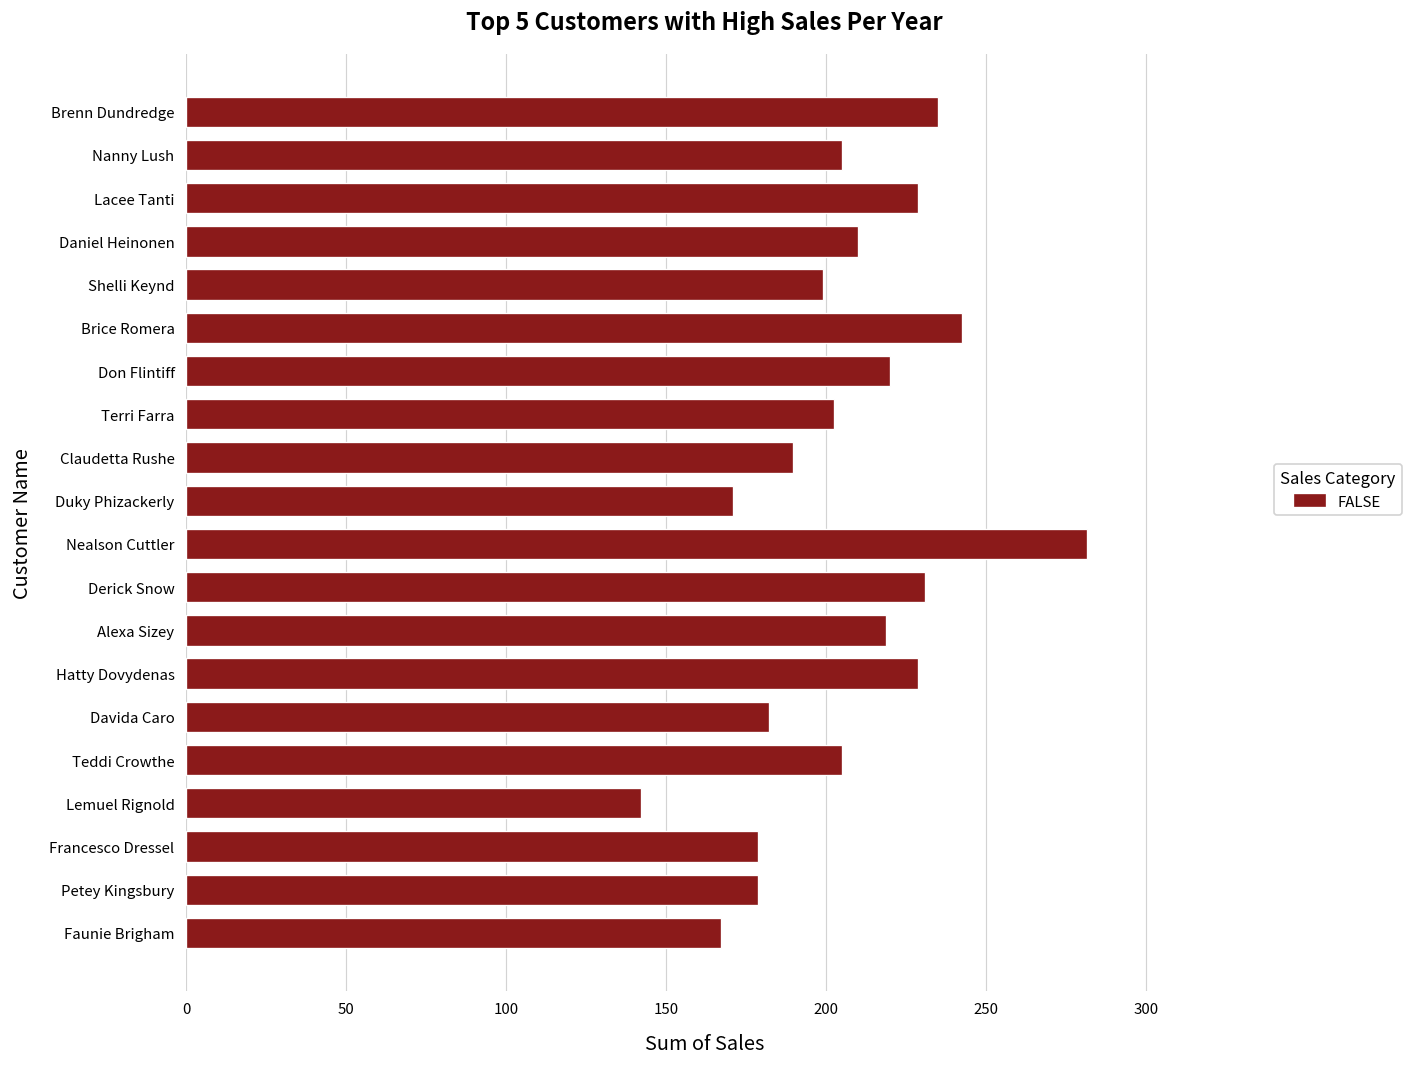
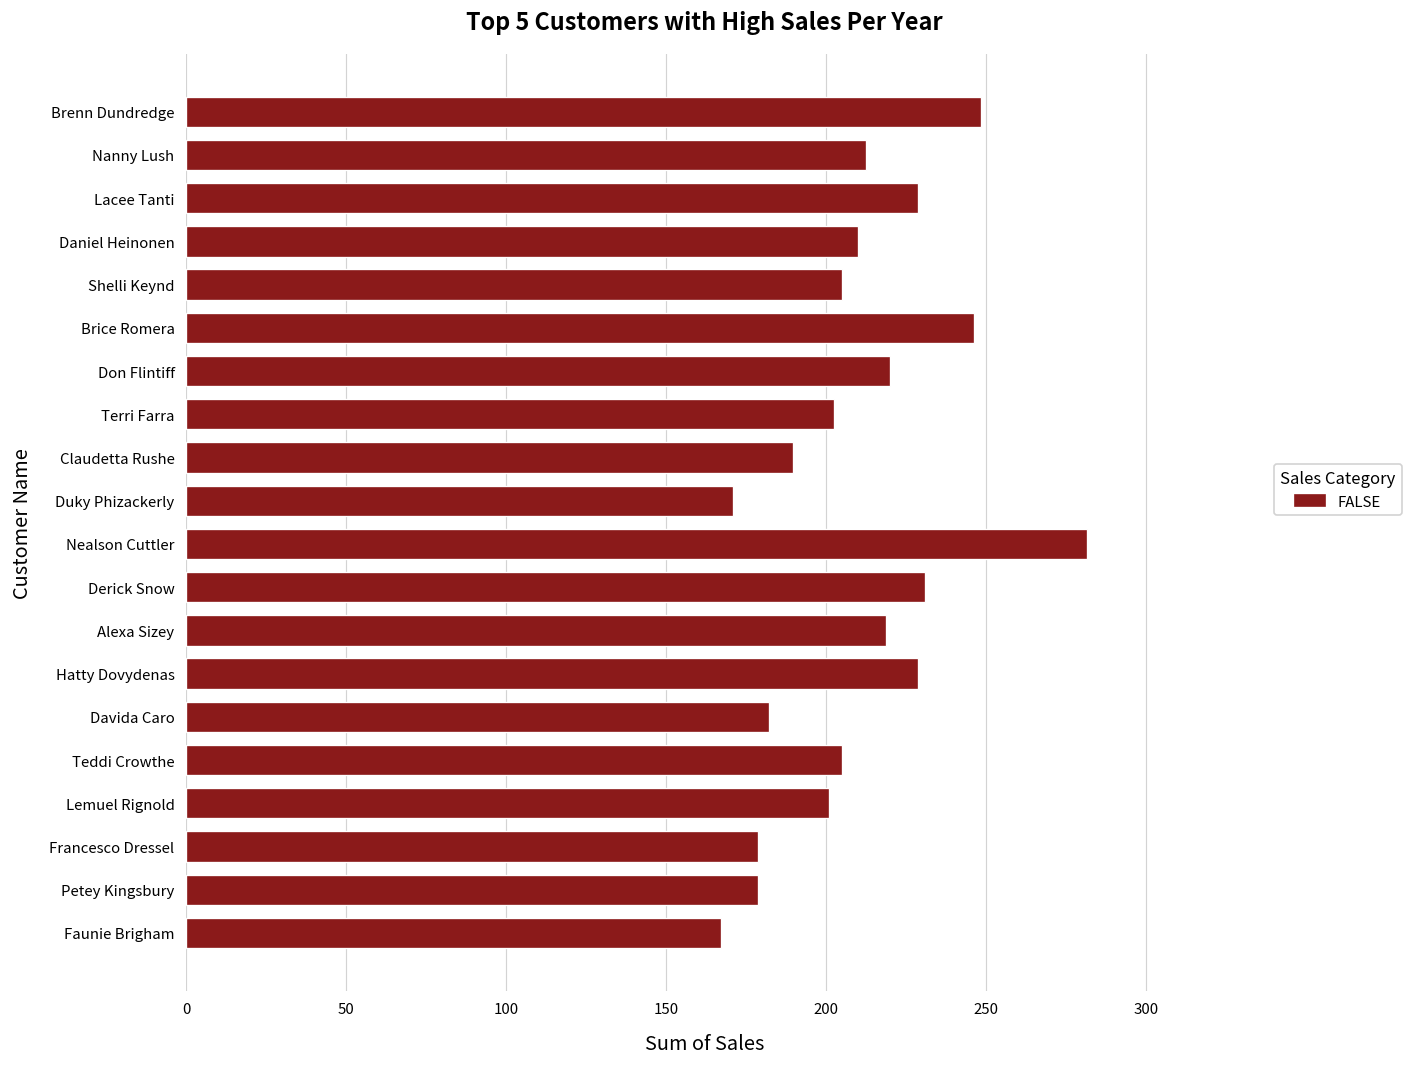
  {
-   "Brenn Dundredge": 235,
-   "Nanny Lush": 205,
+   "Brenn Dundredge": 248,
+   "Nanny Lush": 213,
    "Lacee Tanti": 229,
    "Daniel Heinonen": 210,
-   "Shelli Keynd": 199,
-   "Brice Romera": 243,
+   "Shelli Keynd": 205,
+   "Brice Romera": 246,
    "Don Flintiff": 220,
    "Terri Farra": 203,
    "Claudetta Rushe": 190,
    "Duky Phizackerly": 171,
    "Nealson Cuttler": 282,
    "Derick Snow": 231,
    "Alexa Sizey": 219,
    "Hatty Dovydenas": 229,
    "Davida Caro": 182,
    "Teddi Crowthe": 205,
-   "Lemuel Rignold": 142,
+   "Lemuel Rignold": 201,
    "Francesco Dressel": 179,
    "Petey Kingsbury": 179,
    "Faunie Brigham": 167
  }
